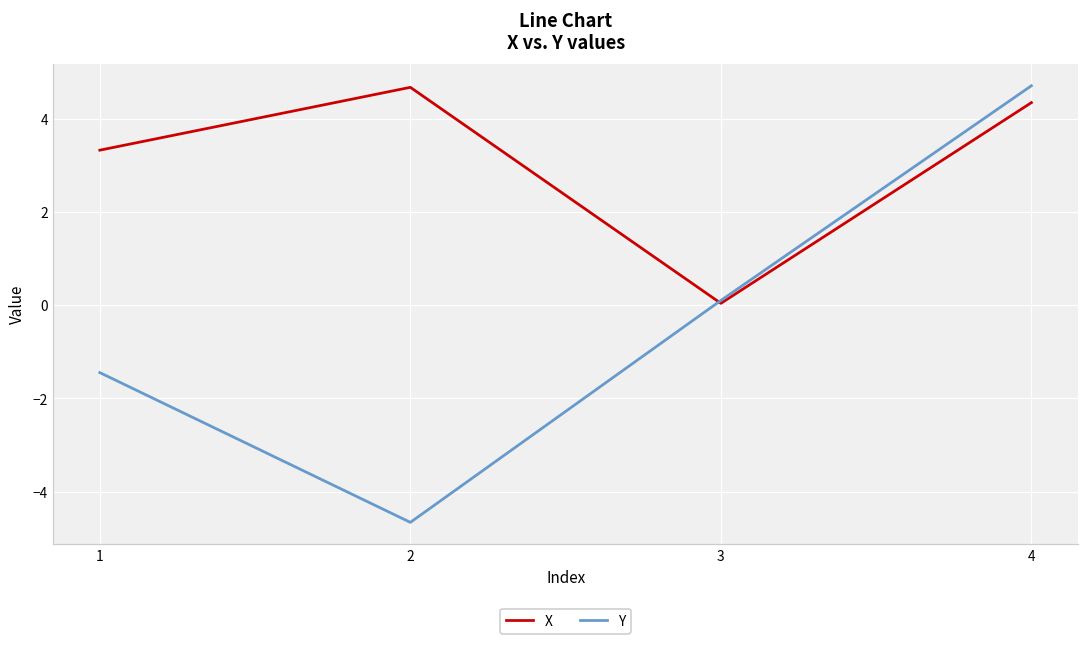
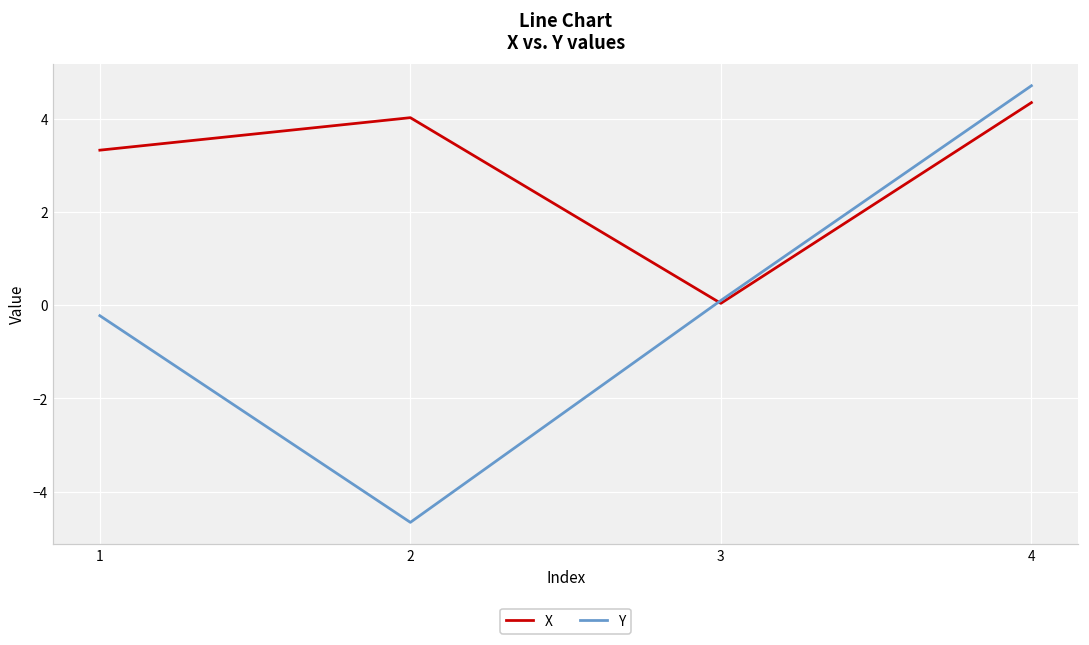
  {
    "X": {
      "1": 3.3,
-     "2": 4.7,
+     "2": 4.0,
      "3": 0.0,
      "4": 4.3
    },
    "Y": {
-     "1": -1.4,
+     "1": -0.2,
      "2": -4.7,
      "3": 0.1,
      "4": 4.7
    }
  }
